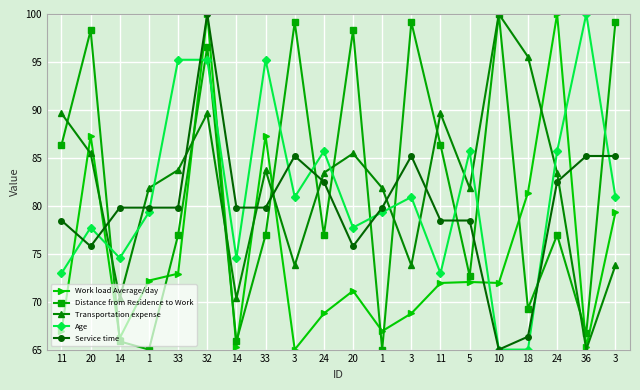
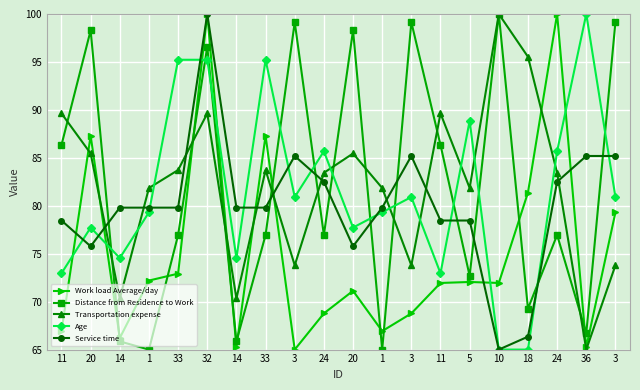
  {
    "Age": {
      "32": 95,
-     "5": 86,
+     "5": 89,
      "18": 65,
      "36": 100
    }
  }
